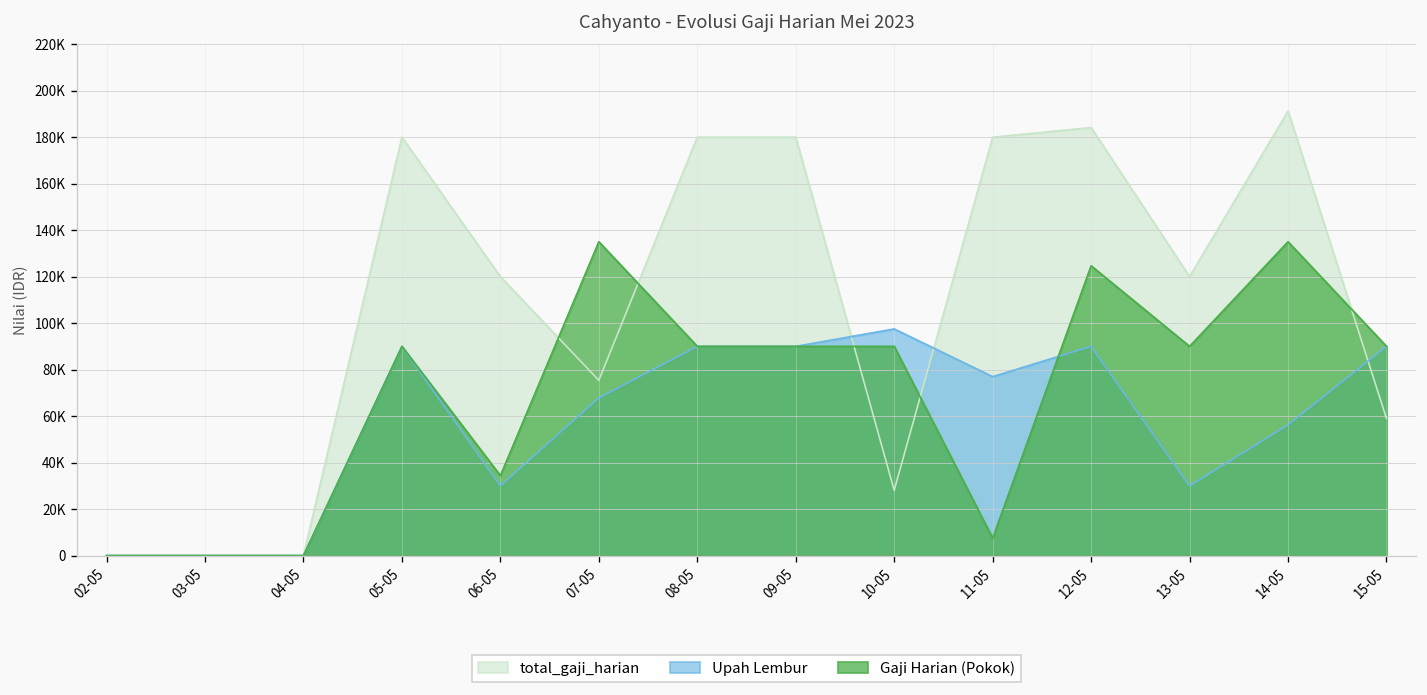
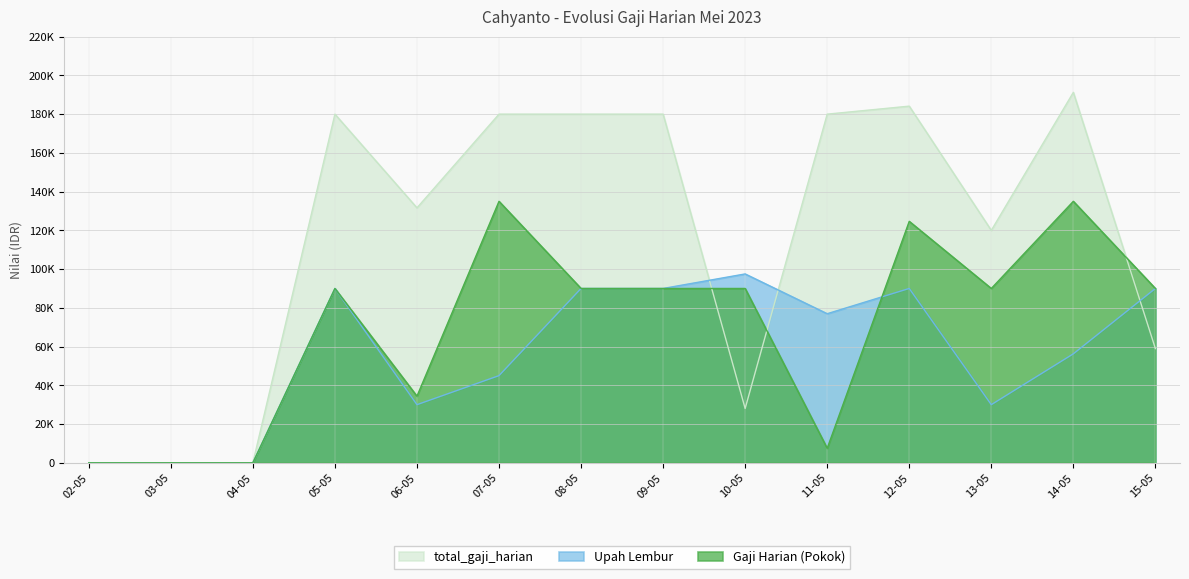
  {
    "total_gaji_harian": {
      "05-05": 180000,
-     "06-05": 120000,
-     "07-05": 75000,
+     "06-05": 132000,
+     "07-05": 180000,
      "08-05": 180000,
      "09-05": 180000,
      "10-05": 28000,
      "11-05": 180000,
      "12-05": 184000,
      "13-05": 120000,
      "14-05": 191000,
      "15-05": 59000
    },
    "Upah Lembur": {
      "06-05": 30000,
-     "07-05": 68000,
+     "07-05": 45000,
      "10-05": 98000,
      "11-05": 77000,
      "12-05": 90000,
      "13-05": 30000,
      "14-05": 56000
    },
    "Gaji Harian (Pokok)": {
      "06-05": 34000,
      "07-05": 135000,
      "10-05": 90000,
      "11-05": 7000,
      "12-05": 125000,
      "13-05": 90000,
      "14-05": 135000
    }
  }
